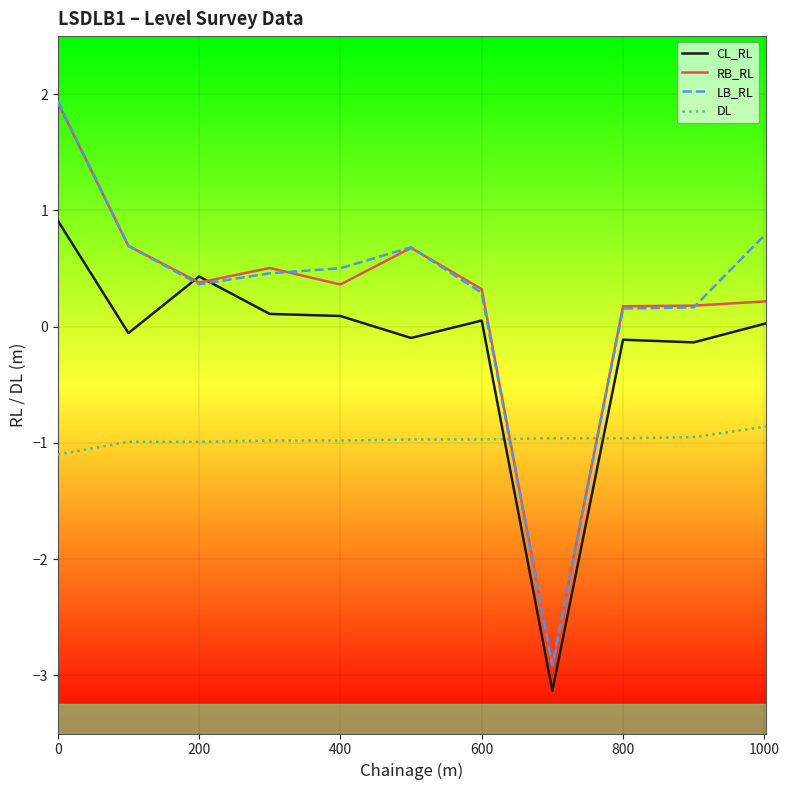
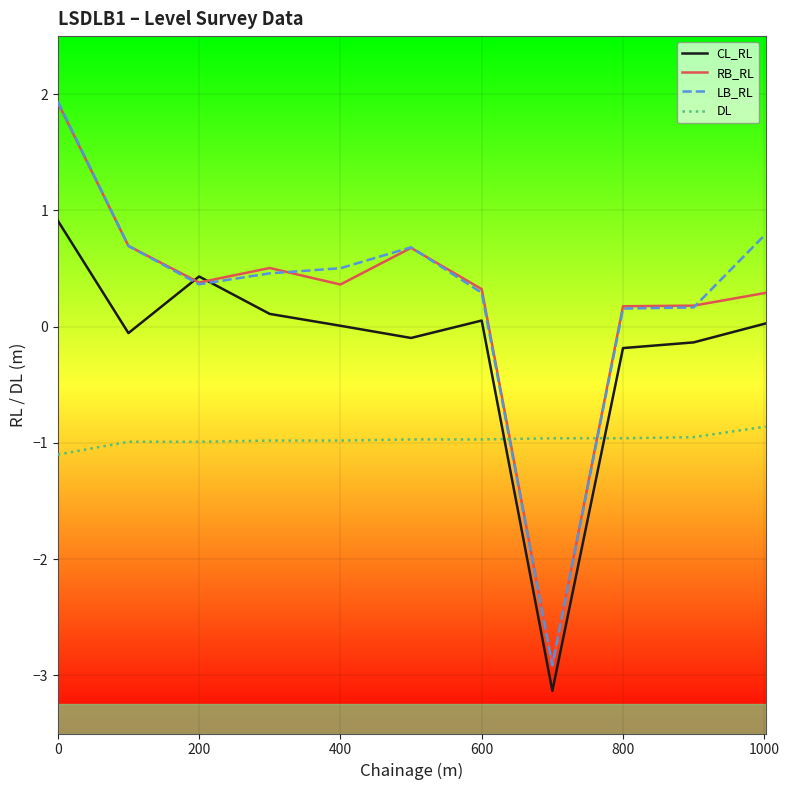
  {
    "CL_RL": {
      "0": 0.91,
      "200": 0.43,
-     "400": 0.09,
+     "400": 0.01,
      "600": 0.05,
-     "800": -0.11,
+     "800": -0.18,
      "1000": 0.03
    },
    "RB_RL": {
      "400": 0.36,
      "600": 0.32,
-     "1000": 0.22
+     "1000": 0.29
    },
    "LB_RL": {
      "400": 0.50,
      "600": 0.29,
      "1000": 0.80
    },
    "DL": {
      "0": -1.10,
      "200": -0.99,
      "400": -0.98,
      "600": -0.97,
      "800": -0.96,
      "1000": -0.86
    }
  }
